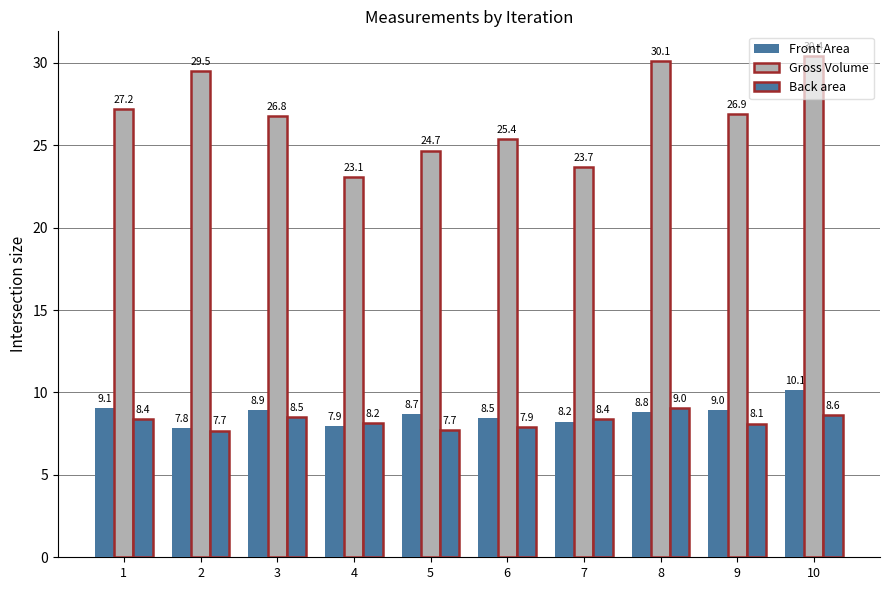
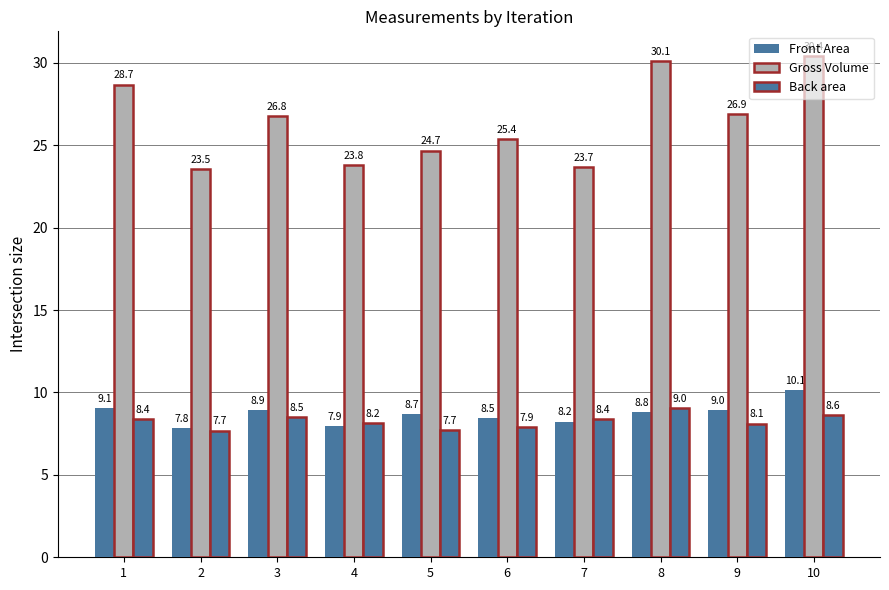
  {
    "Gross Volume": {
-     "1": 27.2,
-     "2": 29.5,
+     "1": 28.7,
+     "2": 23.5,
      "3": 26.8,
-     "4": 23.1,
+     "4": 23.8,
      "5": 24.7,
      "6": 25.4,
      "7": 23.7,
      "8": 30.1,
      "9": 26.9
    }
  }
